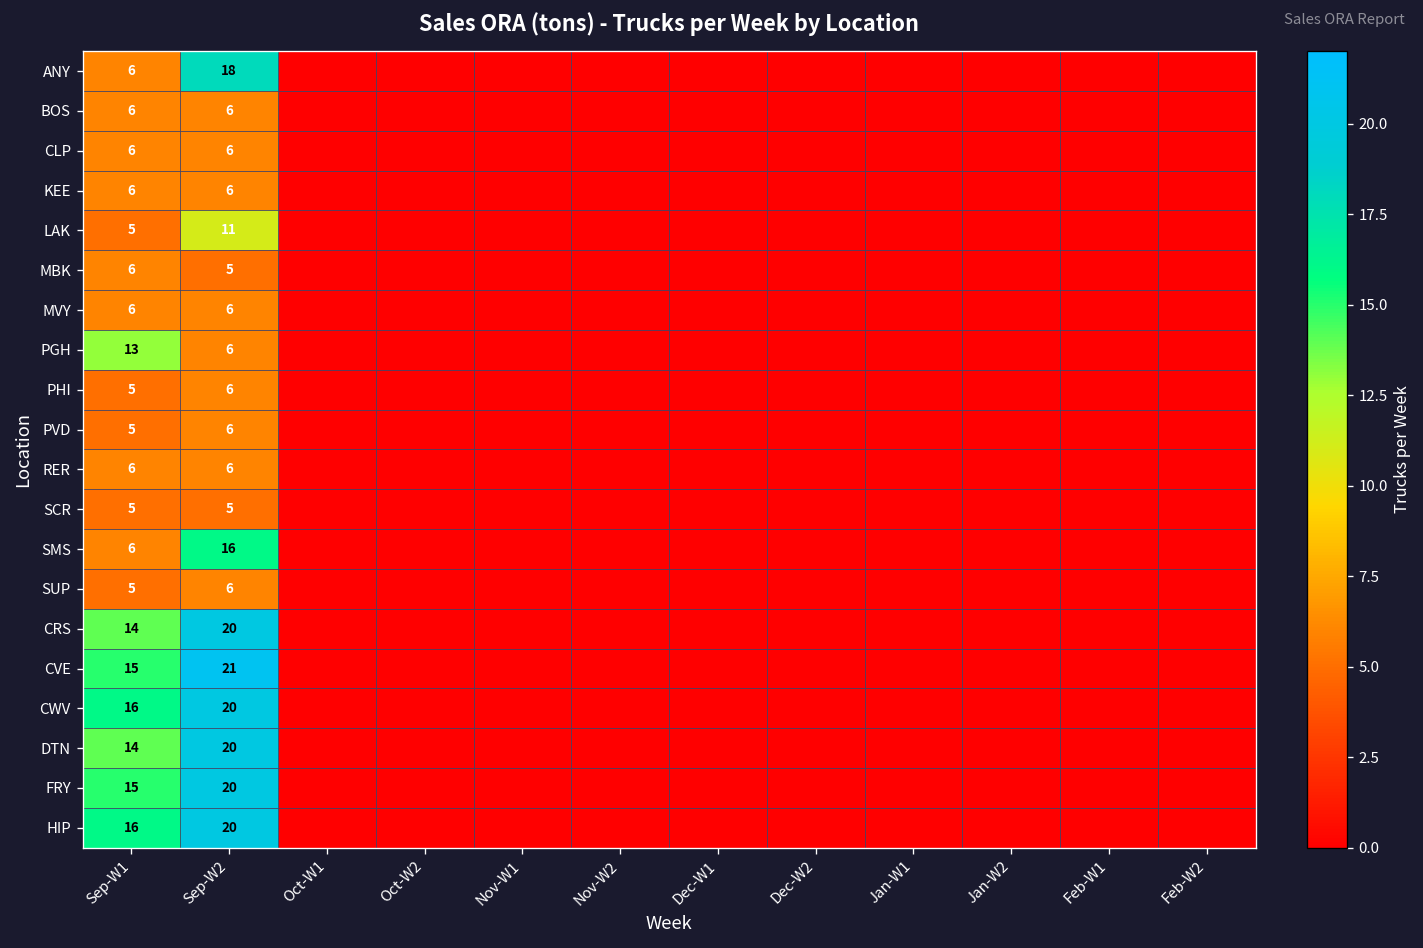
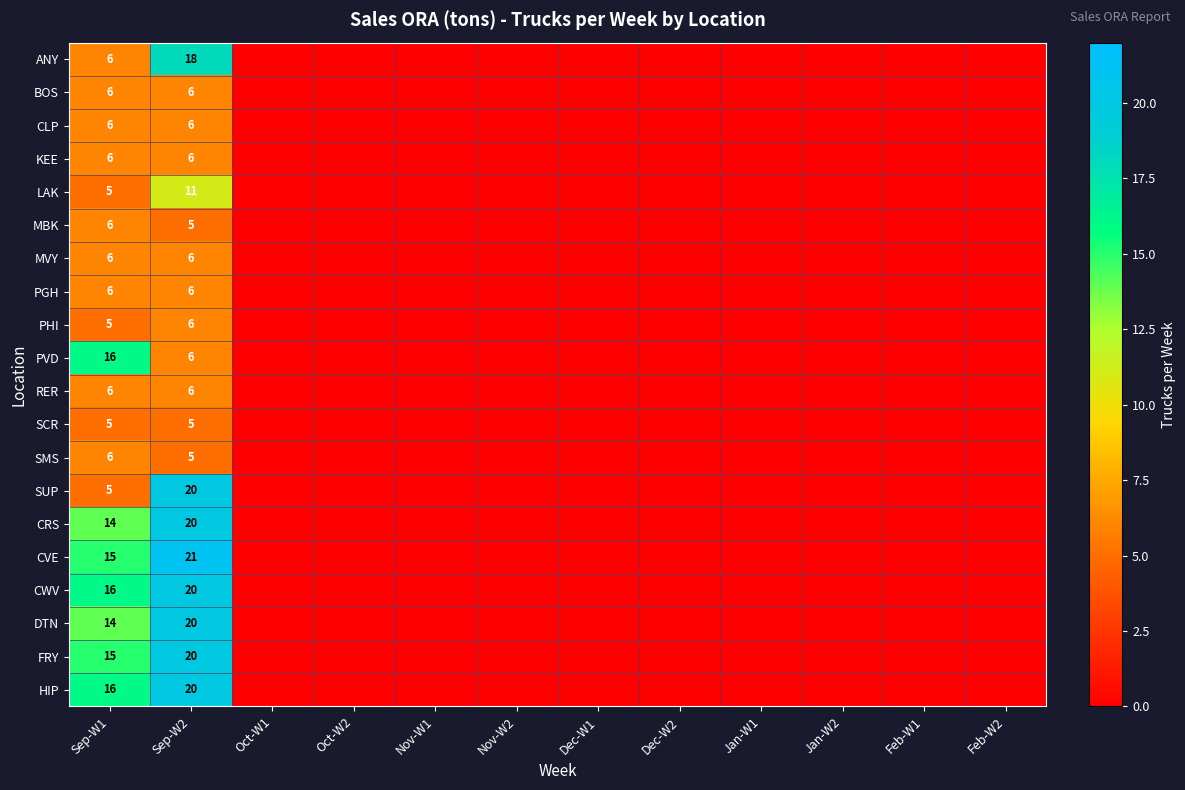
  {
    "ANY": {
      "Sep-W1": 6,
      "Sep-W2": 18
    },
    "BOS": {
      "Sep-W1": 6,
      "Sep-W2": 6
    },
    "CLP": {
      "Sep-W1": 6,
      "Sep-W2": 6
    },
    "KEE": {
      "Sep-W1": 6,
      "Sep-W2": 6
    },
    "LAK": {
      "Sep-W1": 5,
      "Sep-W2": 11
    },
    "MBK": {
      "Sep-W1": 6,
      "Sep-W2": 5
    },
    "MVY": {
      "Sep-W1": 6,
      "Sep-W2": 6
    },
    "PGH": {
-     "Sep-W1": 13,
+     "Sep-W1": 6,
      "Sep-W2": 6
    },
    "PHI": {
      "Sep-W1": 5,
      "Sep-W2": 6
    },
    "PVD": {
-     "Sep-W1": 5,
+     "Sep-W1": 16,
      "Sep-W2": 6
    },
    "RER": {
      "Sep-W1": 6,
      "Sep-W2": 6
    },
    "SCR": {
      "Sep-W1": 5,
      "Sep-W2": 5
    },
    "SMS": {
      "Sep-W1": 6,
-     "Sep-W2": 16
+     "Sep-W2": 5
    },
    "SUP": {
      "Sep-W1": 5,
-     "Sep-W2": 6
+     "Sep-W2": 20
    },
    "CRS": {
      "Sep-W1": 14,
      "Sep-W2": 20
    },
    "CVE": {
      "Sep-W1": 15,
      "Sep-W2": 21
    },
    "CWV": {
      "Sep-W1": 16,
      "Sep-W2": 20
    },
    "DTN": {
      "Sep-W1": 14,
      "Sep-W2": 20
    },
    "FRY": {
      "Sep-W1": 15,
      "Sep-W2": 20
    },
    "HIP": {
      "Sep-W1": 16,
      "Sep-W2": 20
    }
  }
